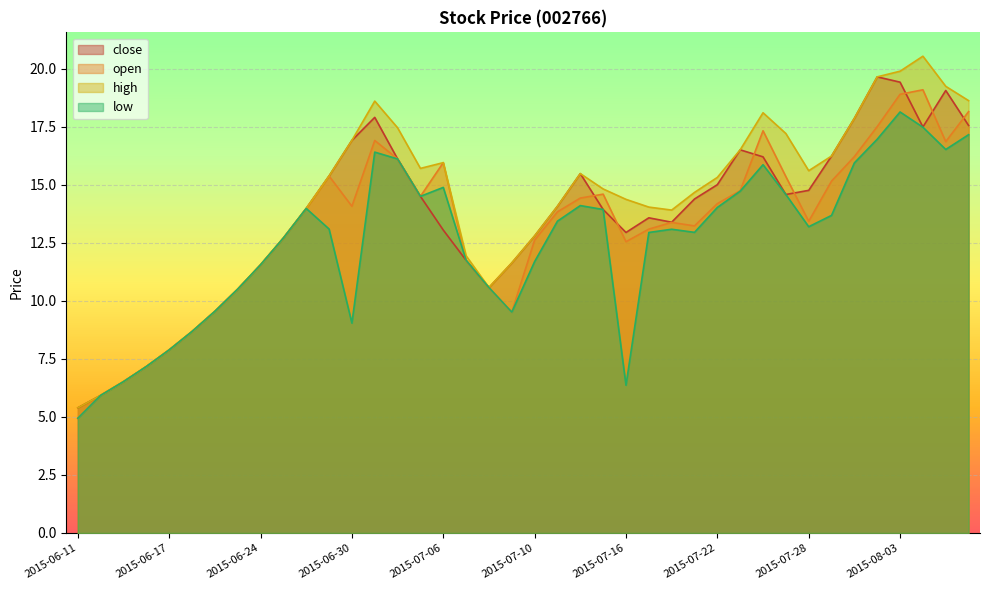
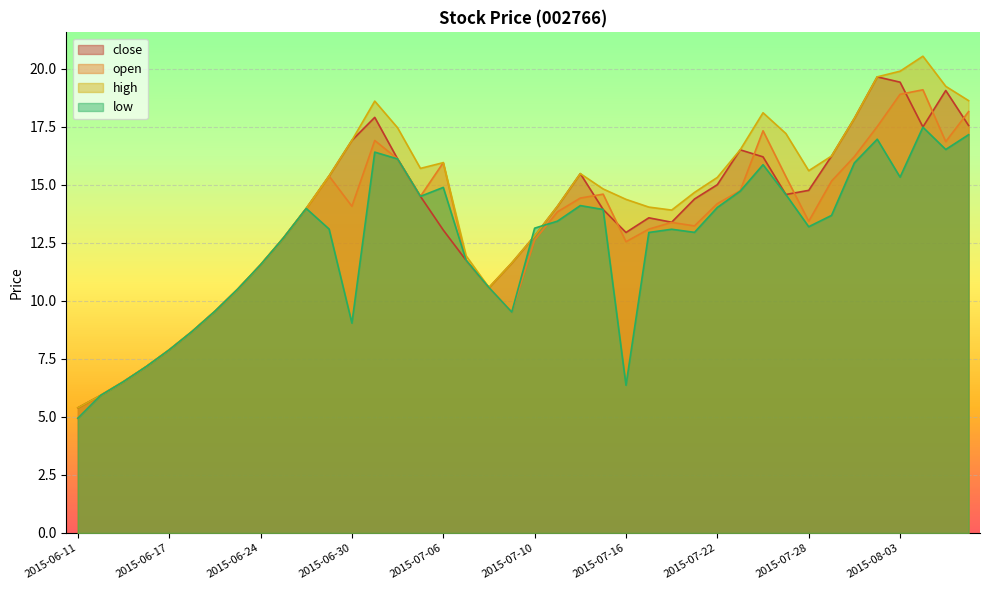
  {
    "low": {
      "2015-06-30": 9.0,
      "2015-07-06": 14.9,
-     "2015-07-10": 11.7,
+     "2015-07-10": 13.1,
      "2015-07-16": 6.4,
      "2015-07-22": 14.0,
      "2015-07-28": 13.2,
-     "2015-08-03": 18.1
+     "2015-08-03": 15.3
    }
  }
